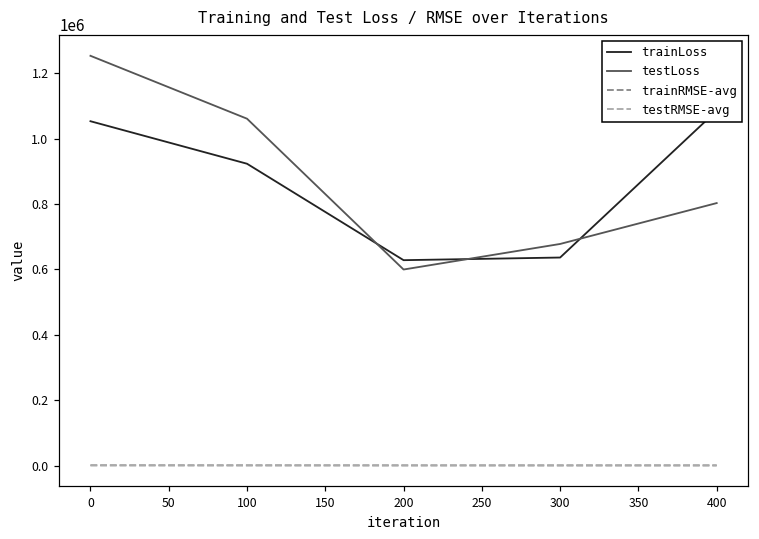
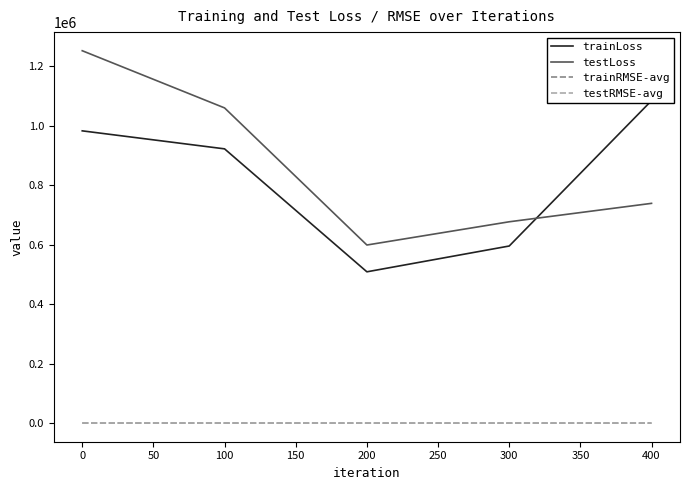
  {
    "trainLoss": {
-     "0": 1050000,
+     "0": 980000,
      "100": 920000,
-     "200": 630000,
-     "300": 640000
+     "200": 510000,
+     "300": 600000
    },
    "testLoss": {
      "0": 1250000,
      "100": 1060000,
      "200": 600000,
      "300": 680000,
-     "400": 800000
+     "400": 740000
    },
    "testRMSE-avg": {
      "0": 0,
      "100": 0,
      "200": 0,
      "300": 0,
      "400": 0
    }
  }
